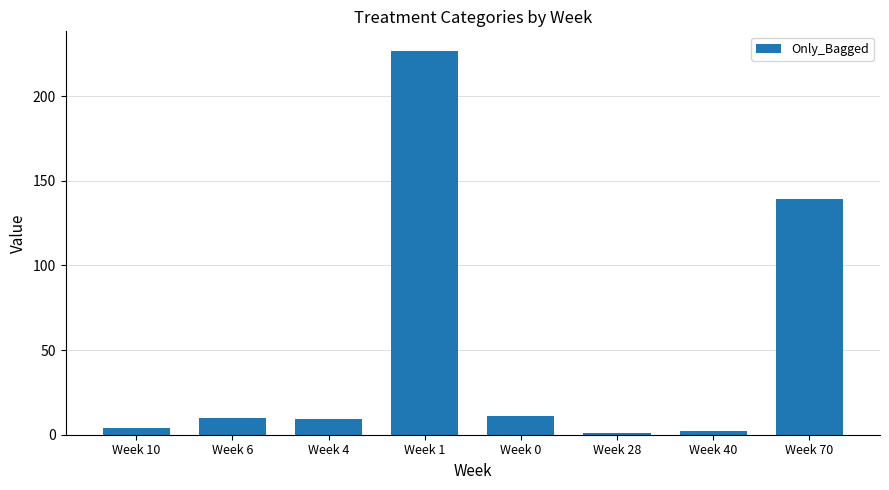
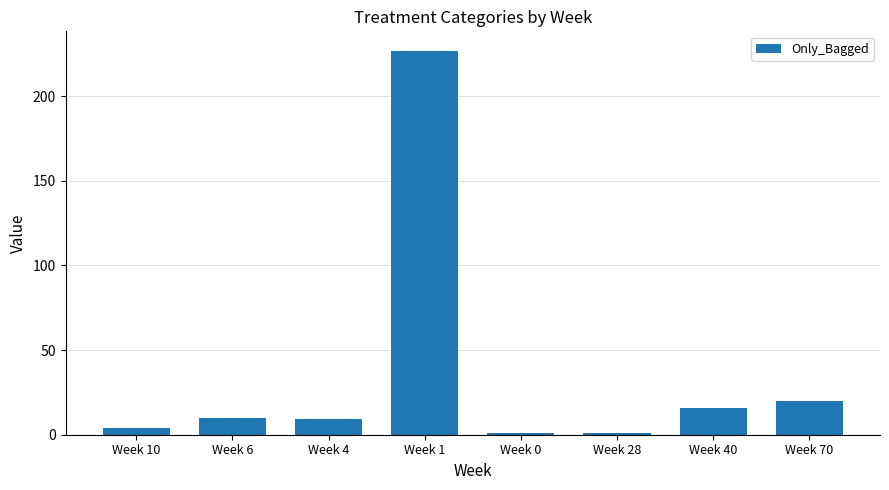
  {
    "Week 10": 4,
    "Week 6": 10,
    "Week 4": 9,
    "Week 1": 227,
-   "Week 0": 11,
-   "Week 40": 2,
-   "Week 70": 139
+   "Week 0": 1,
+   "Week 40": 16,
+   "Week 70": 20
  }
